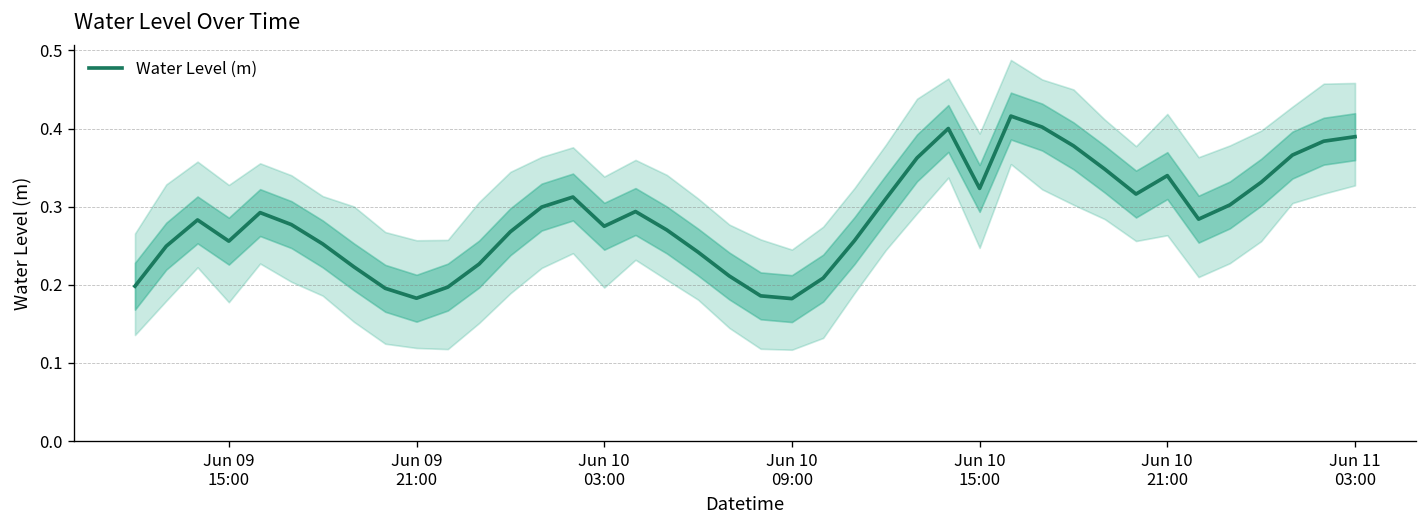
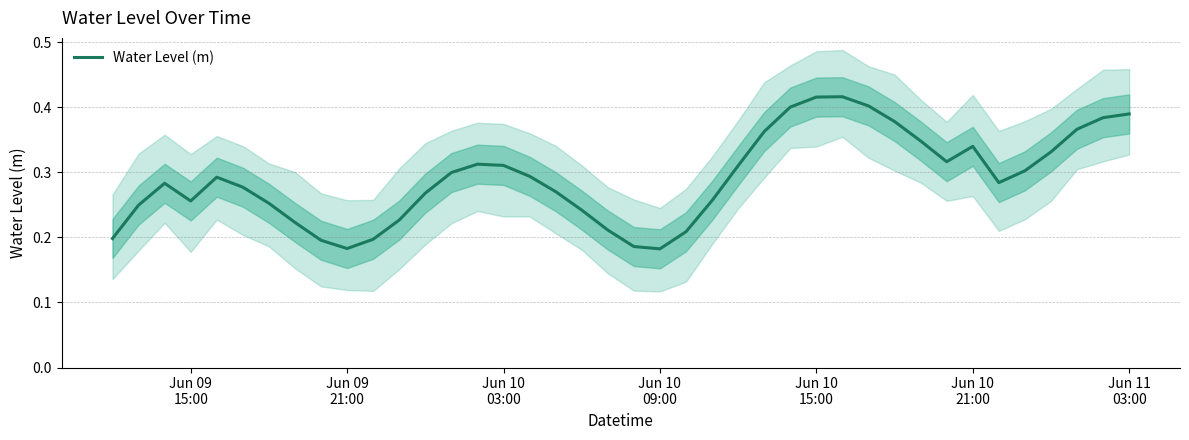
  {
    "Water Level (m)": {
      "Jun 09 15:00": 0.26,
      "Jun 09 21:00": 0.18,
-     "Jun 10 03:00": 0.27,
+     "Jun 10 03:00": 0.31,
      "Jun 10 09:00": 0.18,
-     "Jun 10 15:00": 0.32,
+     "Jun 10 15:00": 0.42,
      "Jun 10 21:00": 0.34,
      "Jun 11 03:00": 0.39
    }
  }
